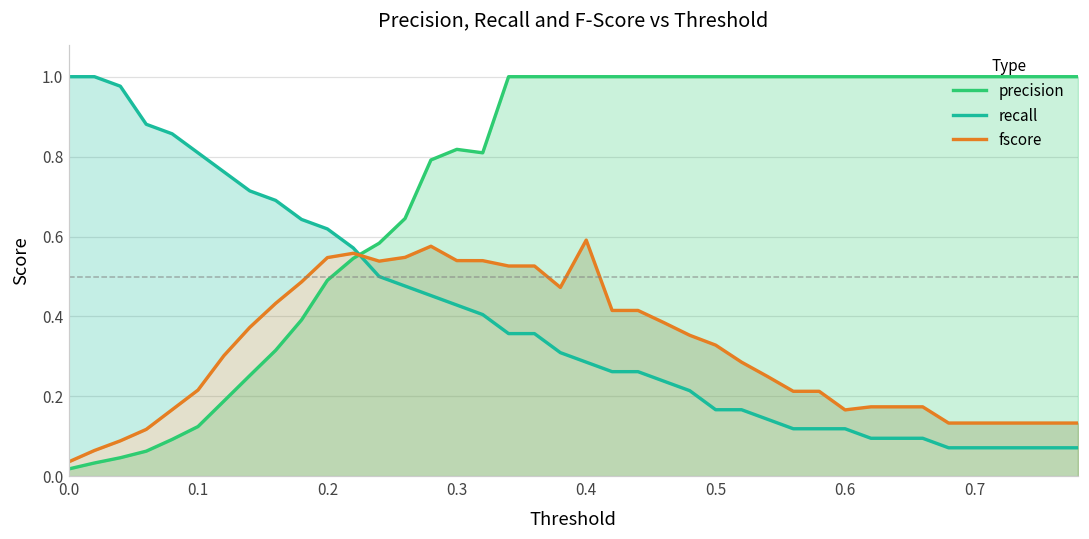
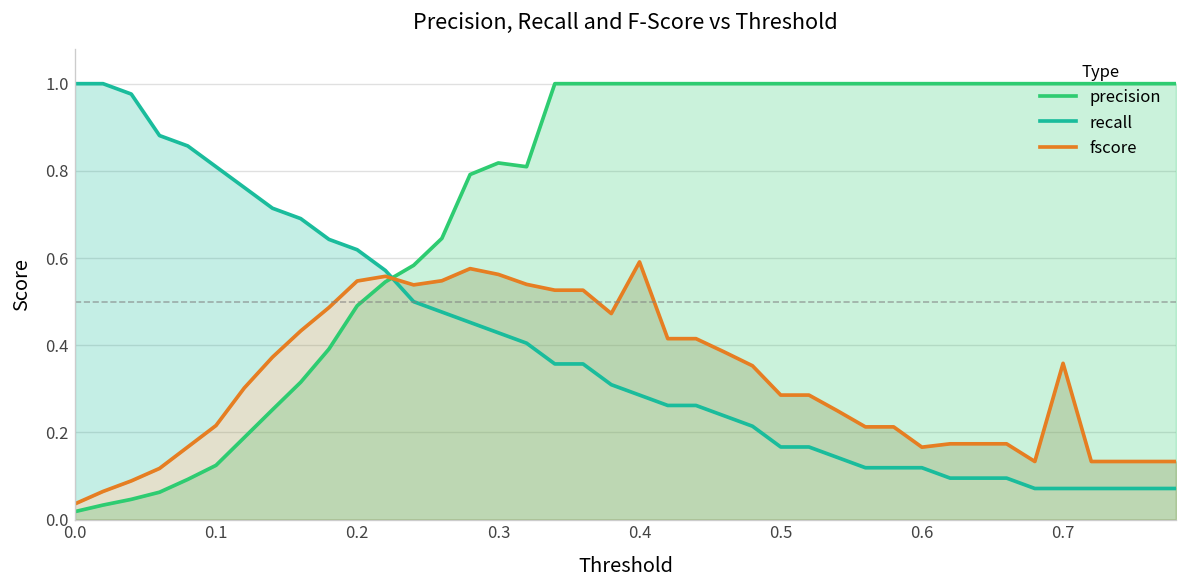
  {
    "fscore": {
      "0.0": 0.04,
      "0.1": 0.22,
      "0.2": 0.55,
-     "0.3": 0.54,
-     "0.5": 0.33,
-     "0.7": 0.13
+     "0.3": 0.56,
+     "0.5": 0.29,
+     "0.7": 0.36
    }
  }
